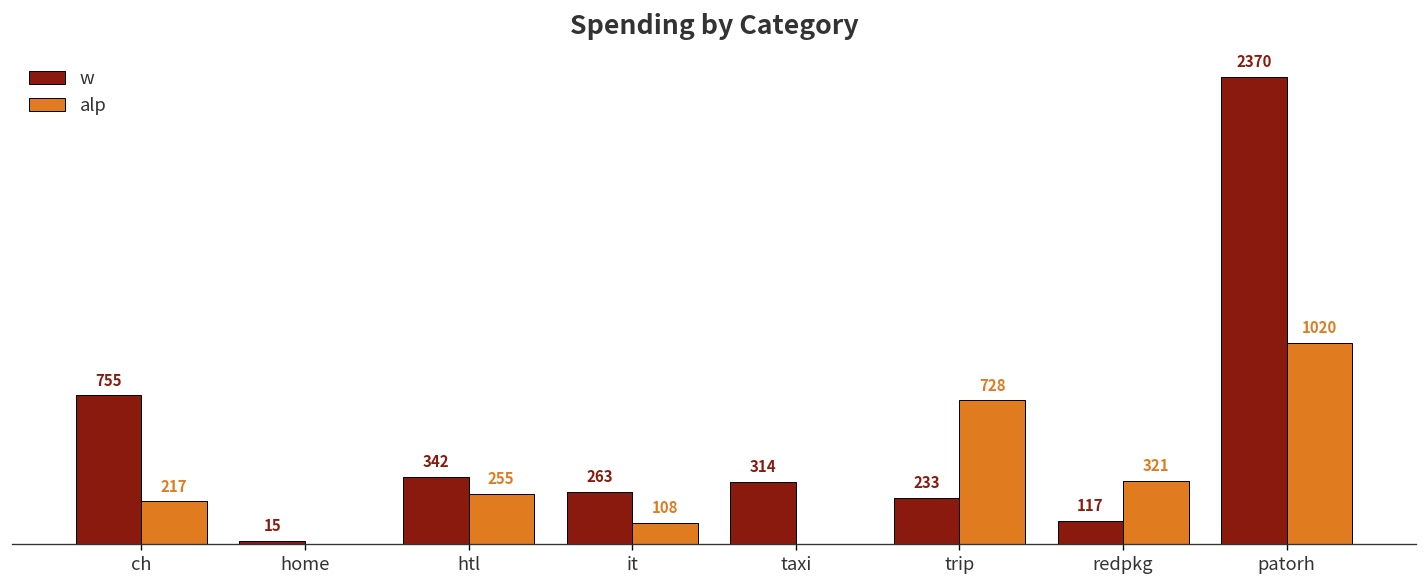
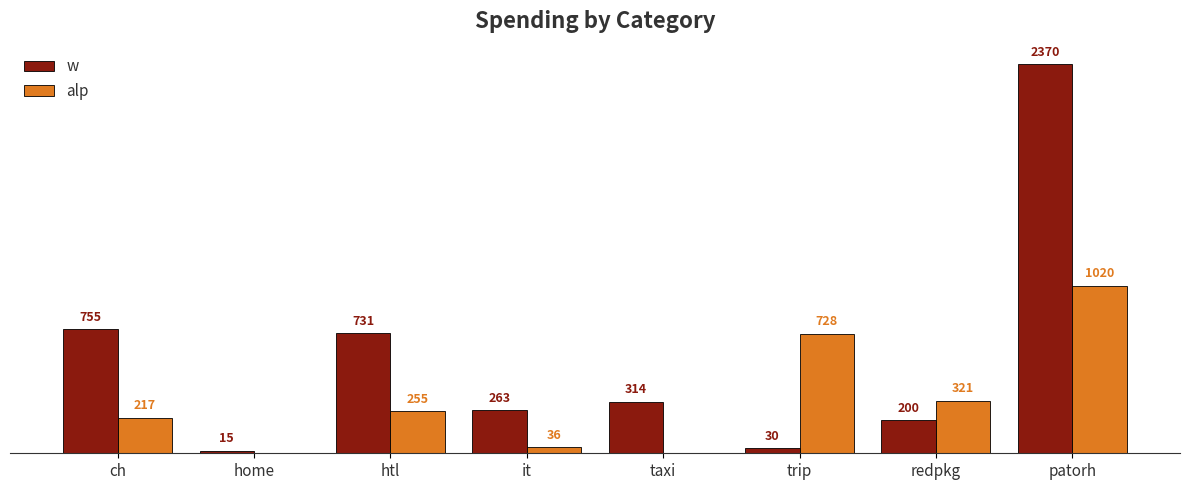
  {
    "w": {
      "ch": 755,
      "home": 15,
-     "htl": 342,
+     "htl": 731,
      "it": 263,
      "taxi": 314,
-     "trip": 233,
-     "redpkg": 117,
+     "trip": 30,
+     "redpkg": 200,
      "patorh": 2370
    },
    "alp": {
      "ch": 217,
      "htl": 255,
-     "it": 108,
+     "it": 36,
      "trip": 728,
      "redpkg": 321,
      "patorh": 1020
    }
  }
